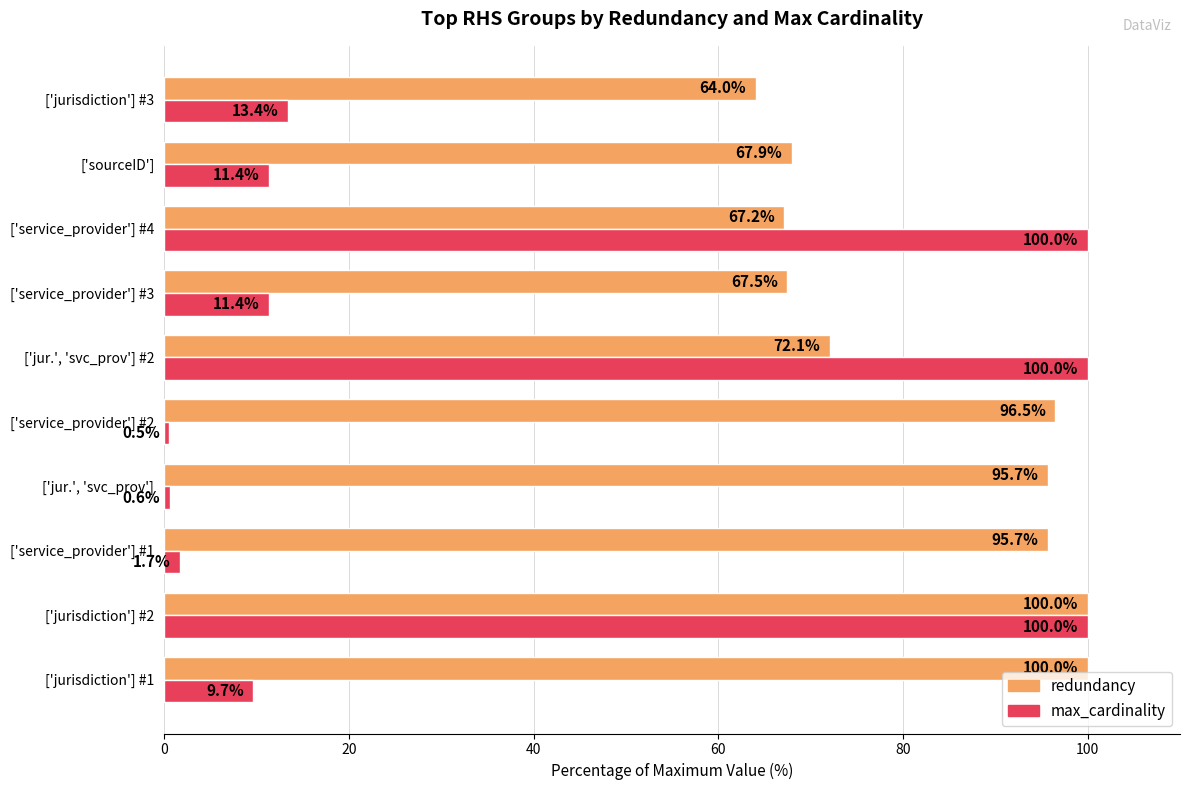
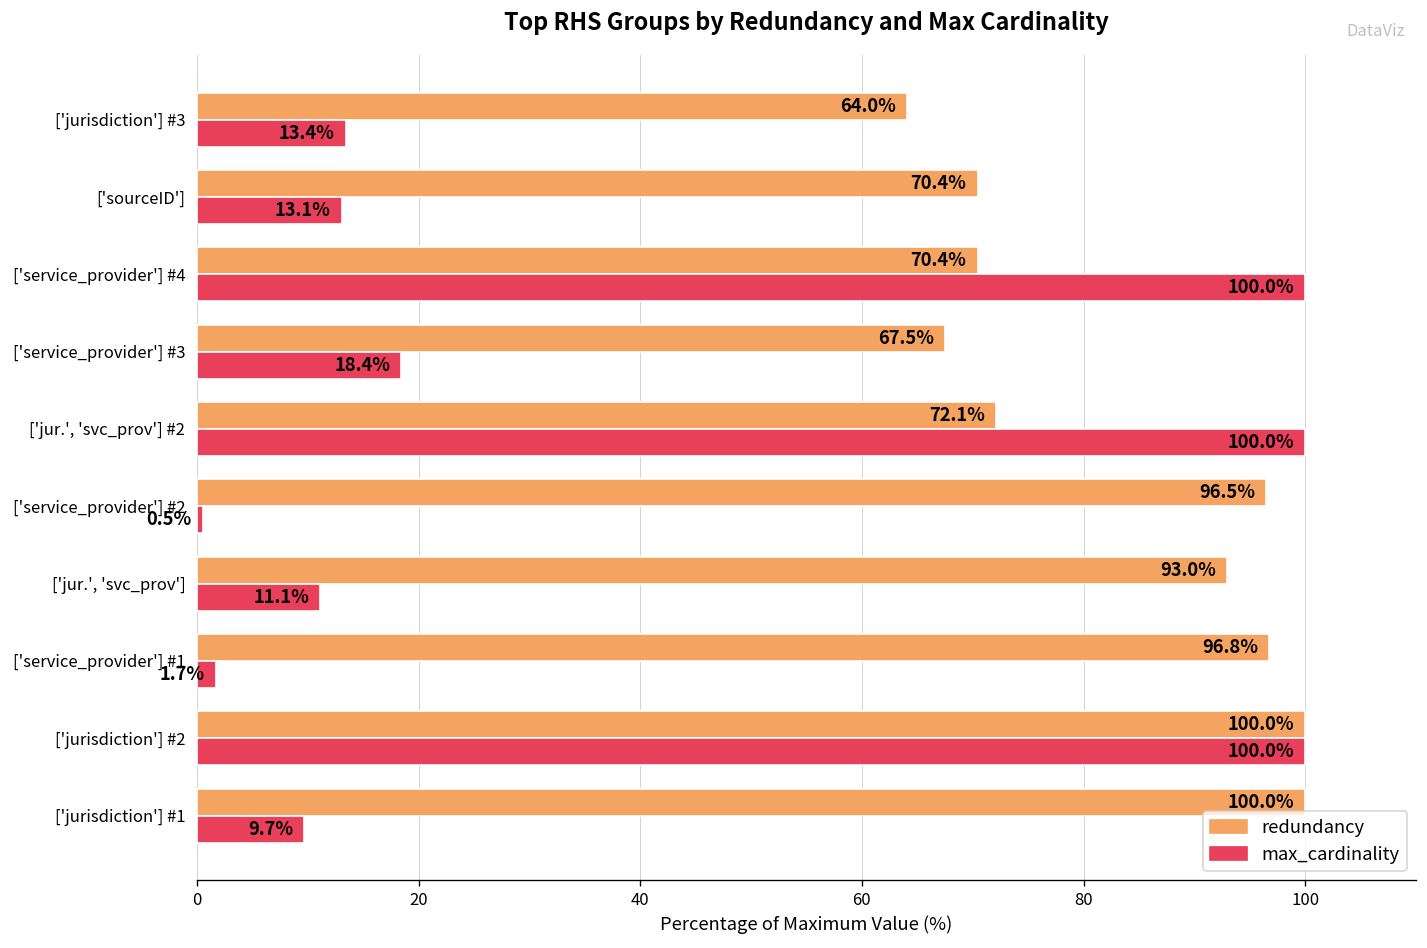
  {
    "redundancy": {
      "['jurisdiction'] #3": "64.0%",
-     "['sourceID']": "67.9%",
-     "['service_provider'] #4": "67.2%",
+     "['sourceID']": "70.4%",
+     "['service_provider'] #4": "70.4%",
      "['service_provider'] #3": "67.5%",
      "['jur.', 'svc_prov'] #2": "72.1%",
      "['service_provider'] #2": "96.5%",
-     "['jur.', 'svc_prov']": "95.7%",
-     "['service_provider'] #1": "95.7%",
+     "['jur.', 'svc_prov']": "93.0%",
+     "['service_provider'] #1": "96.8%",
      "['jurisdiction'] #2": "100.0%"
    },
    "max_cardinality": {
      "['jurisdiction'] #3": "13.4%",
-     "['sourceID']": "11.4%",
+     "['sourceID']": "13.1%",
      "['service_provider'] #4": "100.0%",
-     "['service_provider'] #3": "11.4%",
+     "['service_provider'] #3": "18.4%",
      "['jur.', 'svc_prov'] #2": "100.0%",
      "['service_provider'] #2": "0.5%",
-     "['jur.', 'svc_prov']": "0.6%",
+     "['jur.', 'svc_prov']": "11.1%",
      "['service_provider'] #1": "1.7%",
      "['jurisdiction'] #2": "100.0%",
      "['jurisdiction'] #1": "9.7%"
    }
  }
